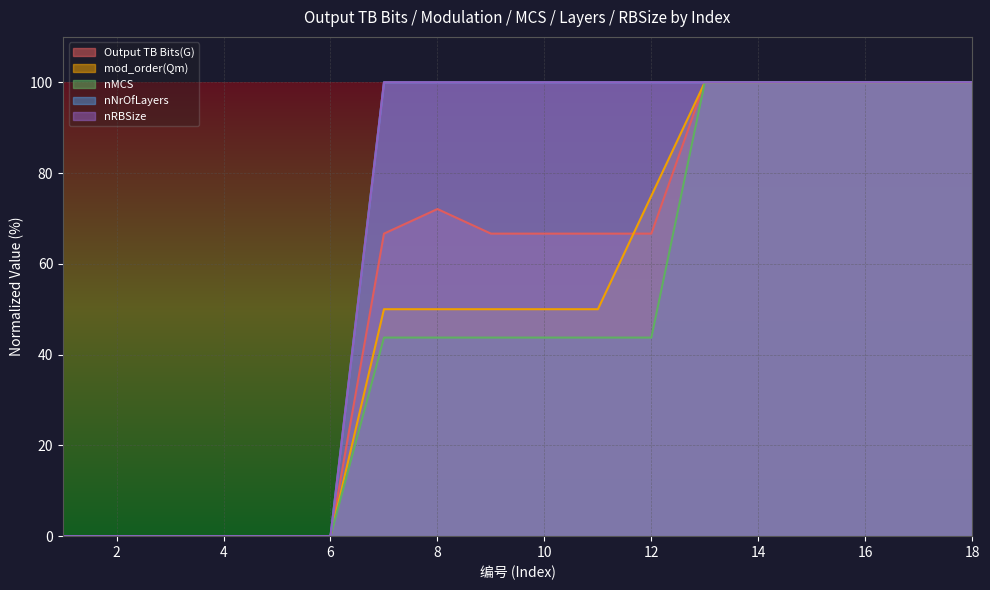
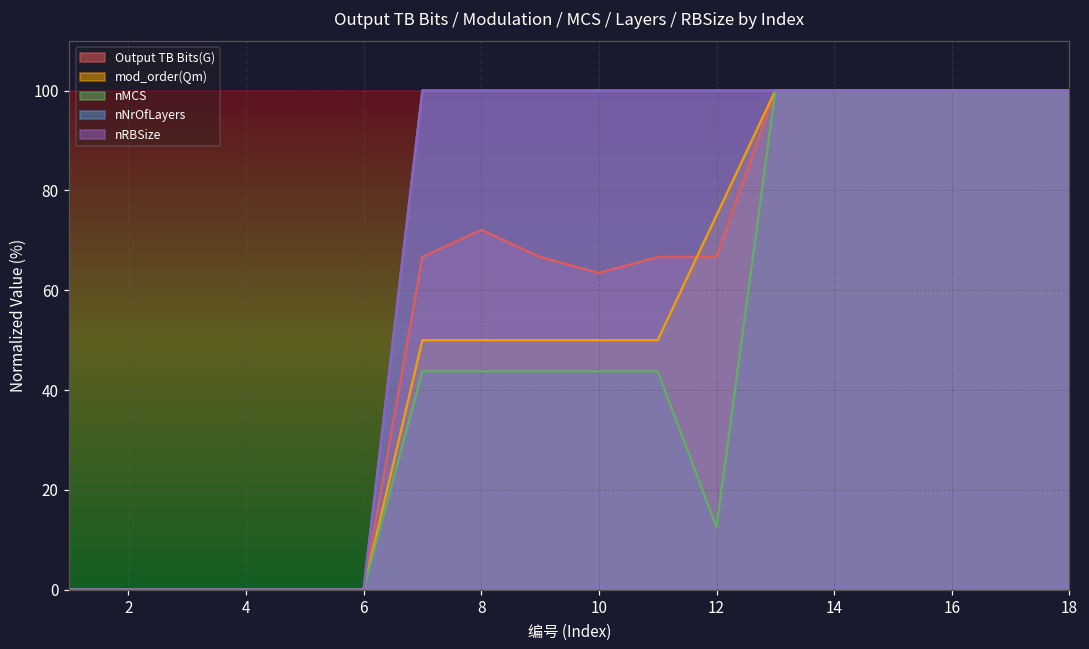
  {
    "Output TB Bits(G)": {
      "8": 72,
-     "10": 67,
+     "10": 63,
      "12": 67
    },
    "mod_order(Qm)": {
      "8": 50,
      "10": 50,
      "12": 75
    },
    "nMCS": {
      "8": 44,
      "10": 44,
-     "12": 44
+     "12": 13
    },
    "nRBSize": {
      "8": 100,
      "10": 100,
      "12": 100
    }
  }
